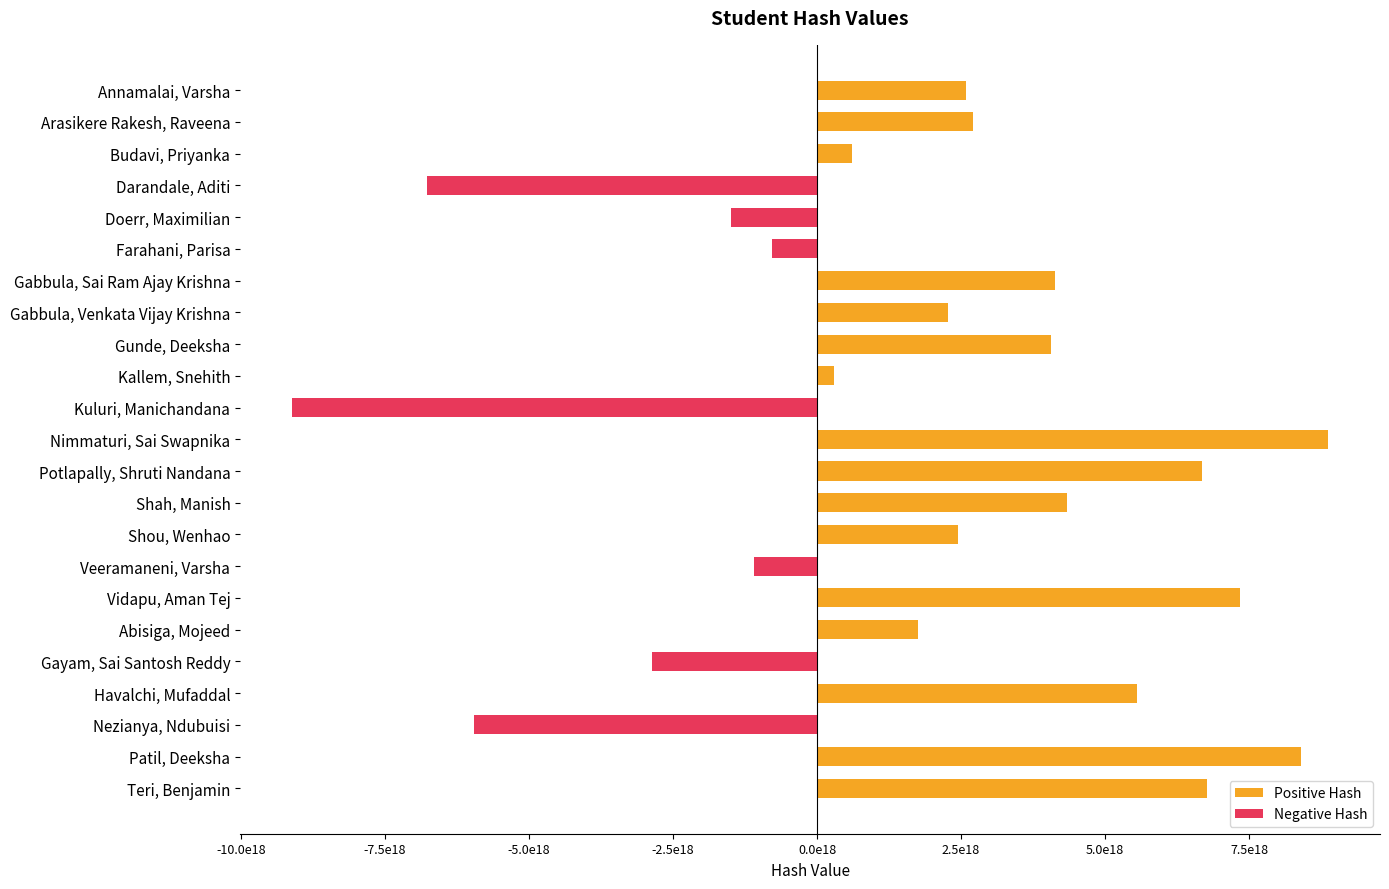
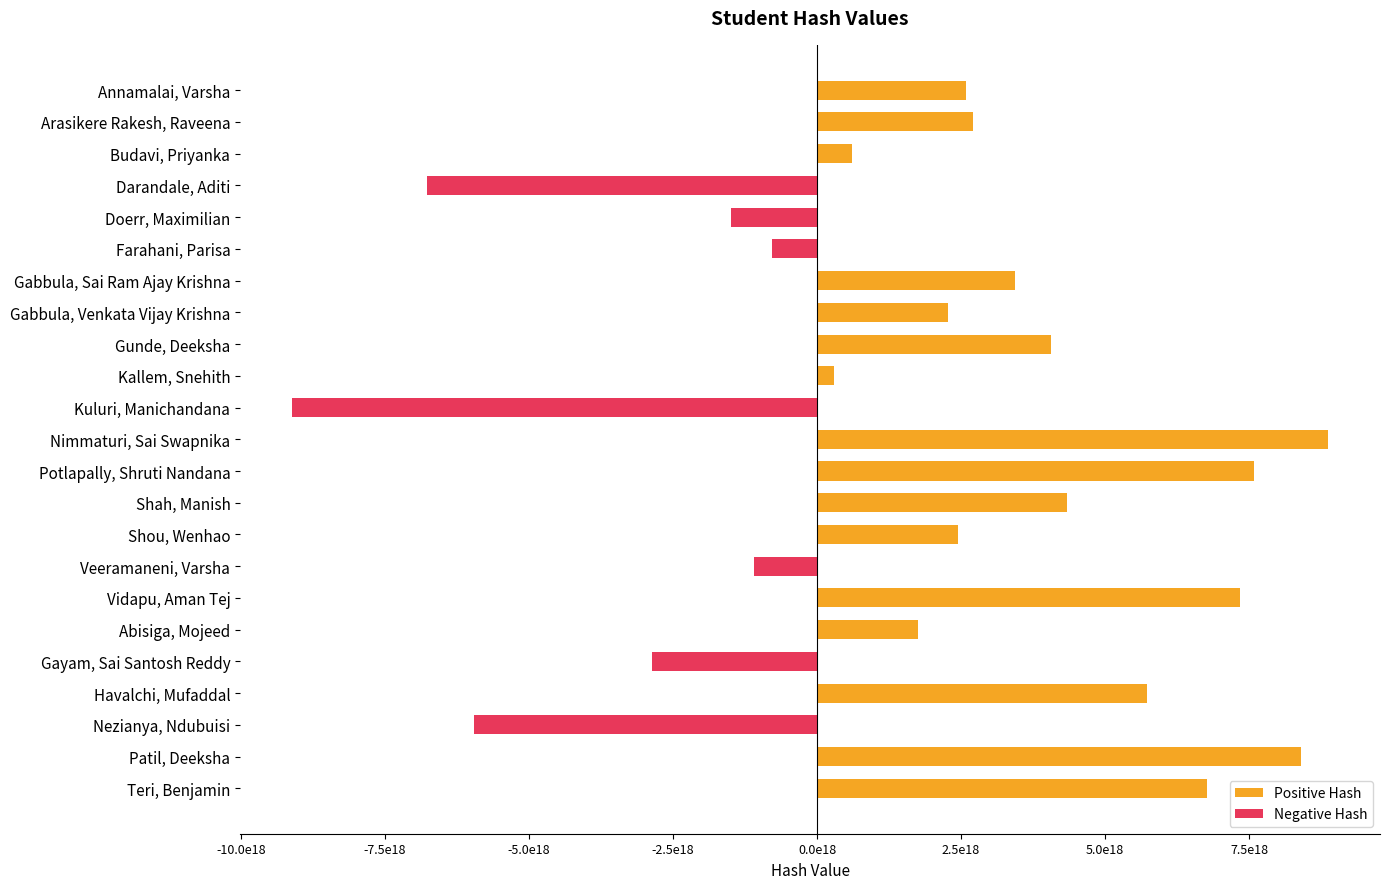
  {
    "Positive Hash": {
      "Annamalai, Varsha": 2600000000000000000,
      "Arasikere Rakesh, Raveena": 2700000000000000000,
      "Budavi, Priyanka": 600000000000000000,
      "Darandale, Aditi": 0,
      "Doerr, Maximilian": 0,
      "Farahani, Parisa": 0,
-     "Gabbula, Sai Ram Ajay Krishna": 4100000000000000000,
+     "Gabbula, Sai Ram Ajay Krishna": 3400000000000000000,
      "Gabbula, Venkata Vijay Krishna": 2300000000000000000,
      "Gunde, Deeksha": 4100000000000000000,
      "Kallem, Snehith": 300000000000000000,
      "Kuluri, Manichandana": 0,
      "Nimmaturi, Sai Swapnika": 8900000000000000000,
-     "Potlapally, Shruti Nandana": 6700000000000000000,
+     "Potlapally, Shruti Nandana": 7600000000000000000,
      "Shah, Manish": 4300000000000000000,
      "Shou, Wenhao": 2500000000000000000,
      "Veeramaneni, Varsha": 0,
      "Vidapu, Aman Tej": 7300000000000000000,
      "Abisiga, Mojeed": 1800000000000000000,
      "Gayam, Sai Santosh Reddy": 0,
-     "Havalchi, Mufaddal": 5600000000000000000,
+     "Havalchi, Mufaddal": 5700000000000000000,
      "Nezianya, Ndubuisi": 0,
      "Patil, Deeksha": 8400000000000000000,
      "Teri, Benjamin": 6800000000000000000
    },
    "Negative Hash": {
      "Annamalai, Varsha": 0,
      "Arasikere Rakesh, Raveena": 0,
      "Budavi, Priyanka": 0,
      "Darandale, Aditi": -6800000000000000000,
      "Doerr, Maximilian": -1500000000000000000,
      "Farahani, Parisa": -800000000000000000,
      "Gabbula, Sai Ram Ajay Krishna": 0,
      "Gabbula, Venkata Vijay Krishna": 0,
      "Gunde, Deeksha": 0,
      "Kallem, Snehith": 0,
      "Kuluri, Manichandana": -9100000000000000000,
      "Nimmaturi, Sai Swapnika": 0,
      "Potlapally, Shruti Nandana": 0,
      "Shah, Manish": 0,
      "Shou, Wenhao": 0,
      "Veeramaneni, Varsha": -1100000000000000000,
      "Vidapu, Aman Tej": 0,
      "Abisiga, Mojeed": 0,
      "Gayam, Sai Santosh Reddy": -2900000000000000000,
      "Havalchi, Mufaddal": 0,
      "Nezianya, Ndubuisi": -6000000000000000000,
      "Patil, Deeksha": 0,
      "Teri, Benjamin": 0
    }
  }
